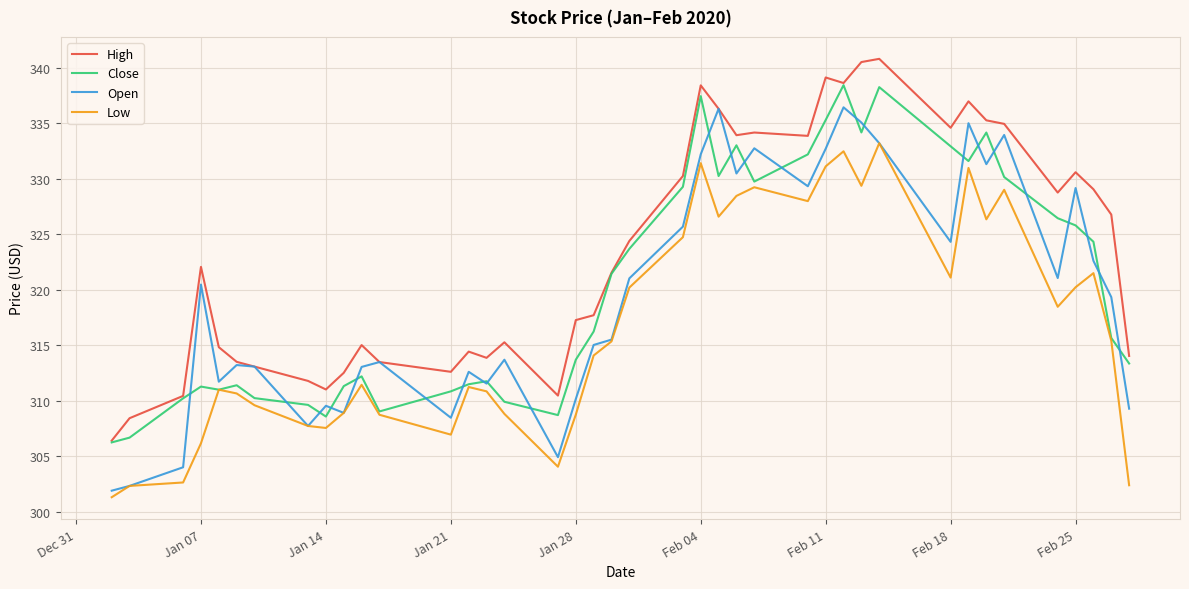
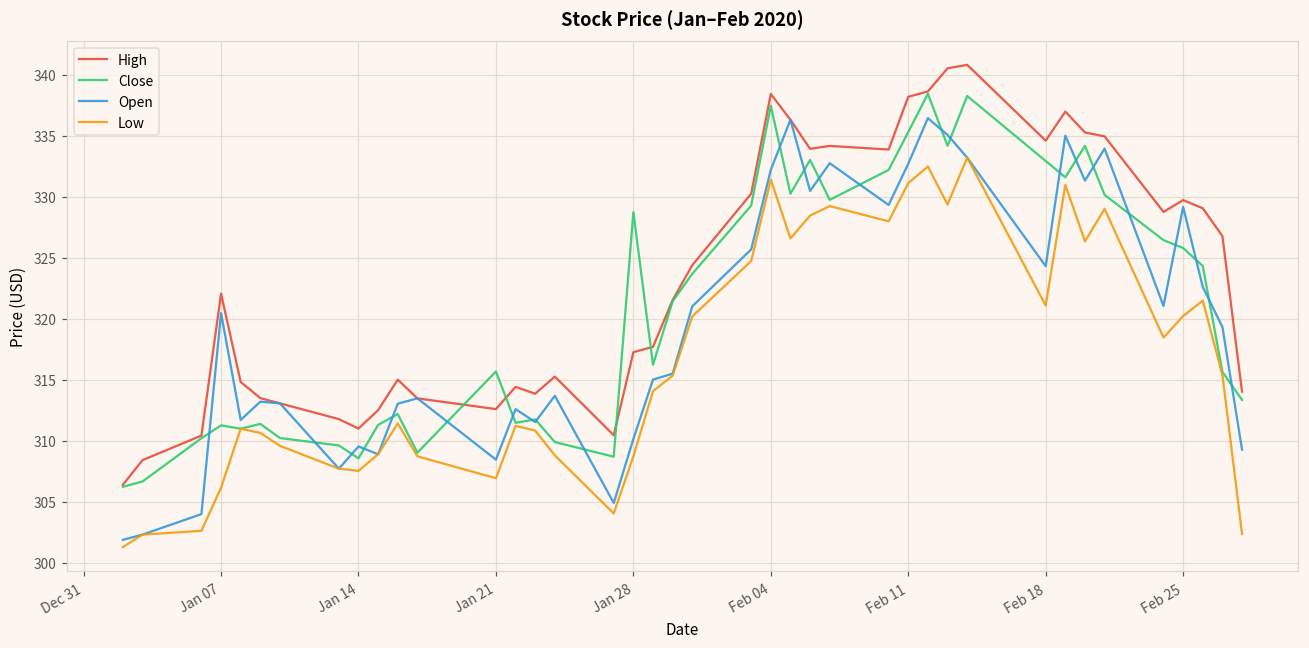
  {
    "High": {
      "Jan 07": 322.1,
      "Jan 14": 311.0,
      "Jan 21": 312.6,
      "Jan 28": 317.3,
      "Feb 04": 338.4,
-     "Feb 11": 339.1,
+     "Feb 11": 338.2,
      "Feb 18": 334.6,
-     "Feb 25": 330.6
+     "Feb 25": 329.7
    },
    "Close": {
      "Jan 07": 311.3,
      "Jan 14": 308.6,
-     "Jan 21": 310.8,
-     "Jan 28": 313.7,
+     "Jan 21": 315.7,
+     "Jan 28": 328.7,
      "Feb 04": 337.4,
      "Feb 11": 335.3,
      "Feb 18": 332.9,
      "Feb 25": 325.8
    },
    "Open": {
      "Jan 07": 320.5,
      "Jan 14": 309.5,
      "Jan 21": 308.5,
      "Jan 28": 310.1,
      "Feb 04": 332.2,
      "Feb 11": 332.7,
      "Feb 18": 324.3,
      "Feb 25": 329.2
    },
    "Low": {
      "Jan 07": 306.2,
      "Jan 14": 307.5,
      "Jan 21": 306.9,
      "Jan 28": 308.7,
      "Feb 04": 331.4,
      "Feb 11": 331.1,
      "Feb 18": 321.1,
      "Feb 25": 320.2
    }
  }
